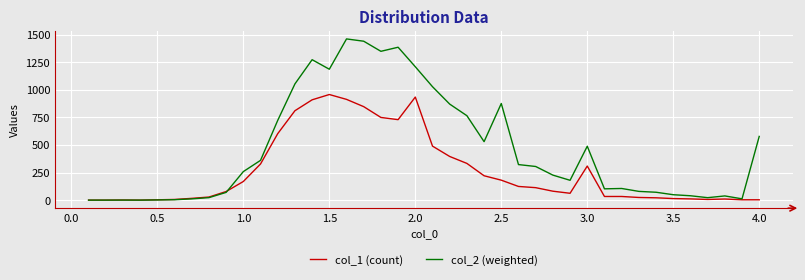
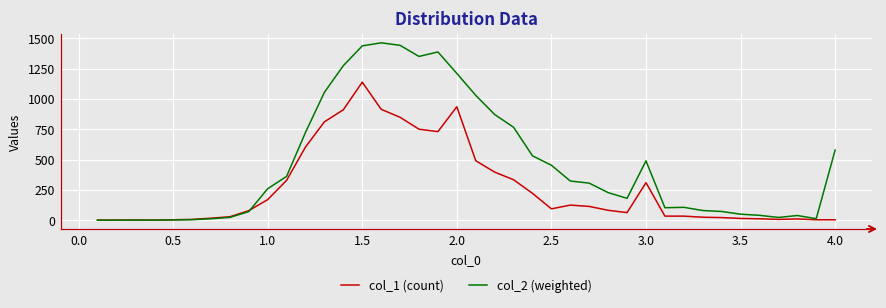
  {
    "col_1 (count)": {
      "1.0": 170,
-     "1.5": 960,
+     "1.5": 1140,
      "2.0": 940,
-     "2.5": 180,
+     "2.5": 90,
      "3.0": 310,
      "3.5": 10,
      "4.0": 0
    },
    "col_2 (weighted)": {
      "1.0": 260,
-     "1.5": 1190,
+     "1.5": 1440,
      "2.0": 1210,
-     "2.5": 880,
+     "2.5": 450,
      "3.0": 490,
      "3.5": 50,
      "4.0": 580
    }
  }
